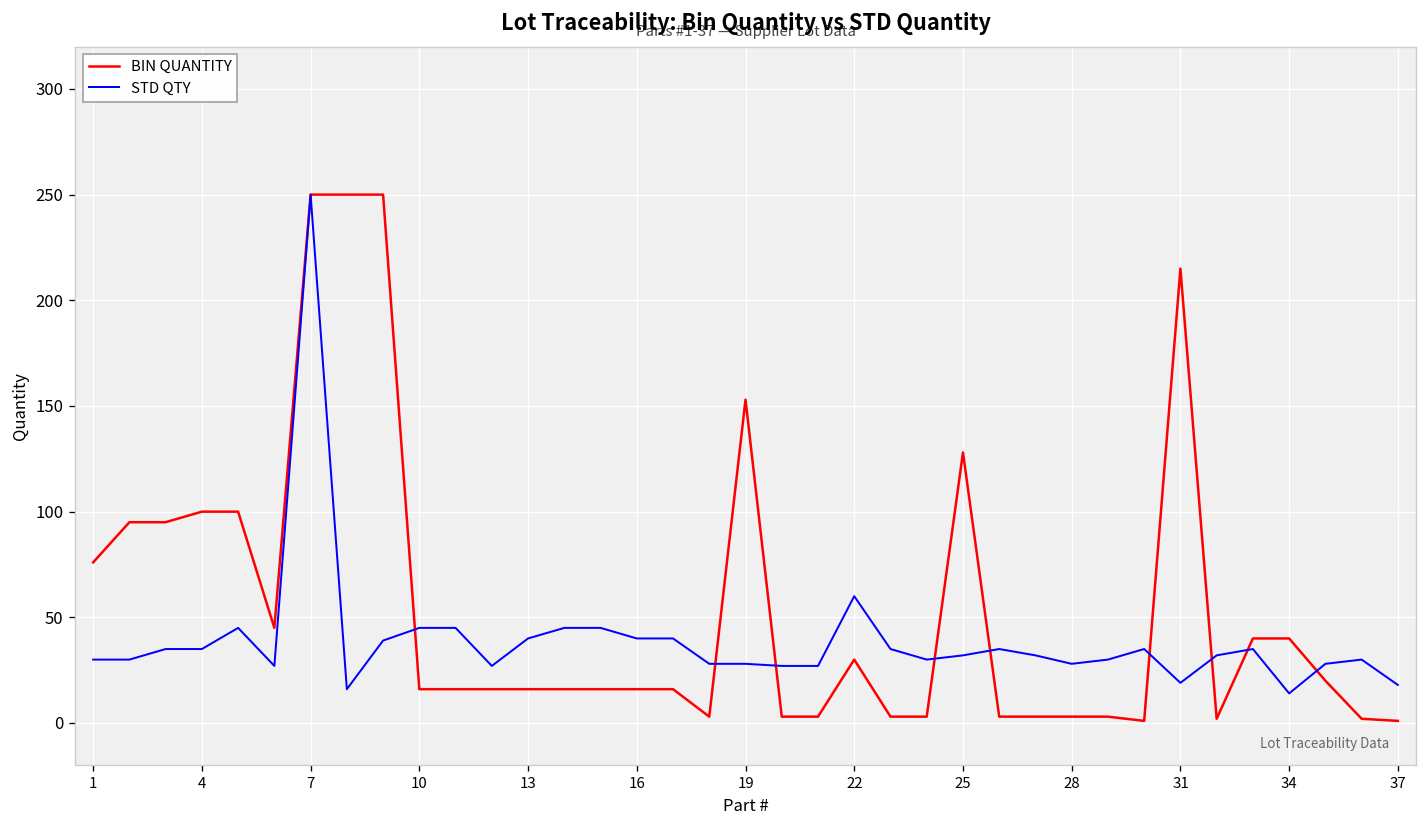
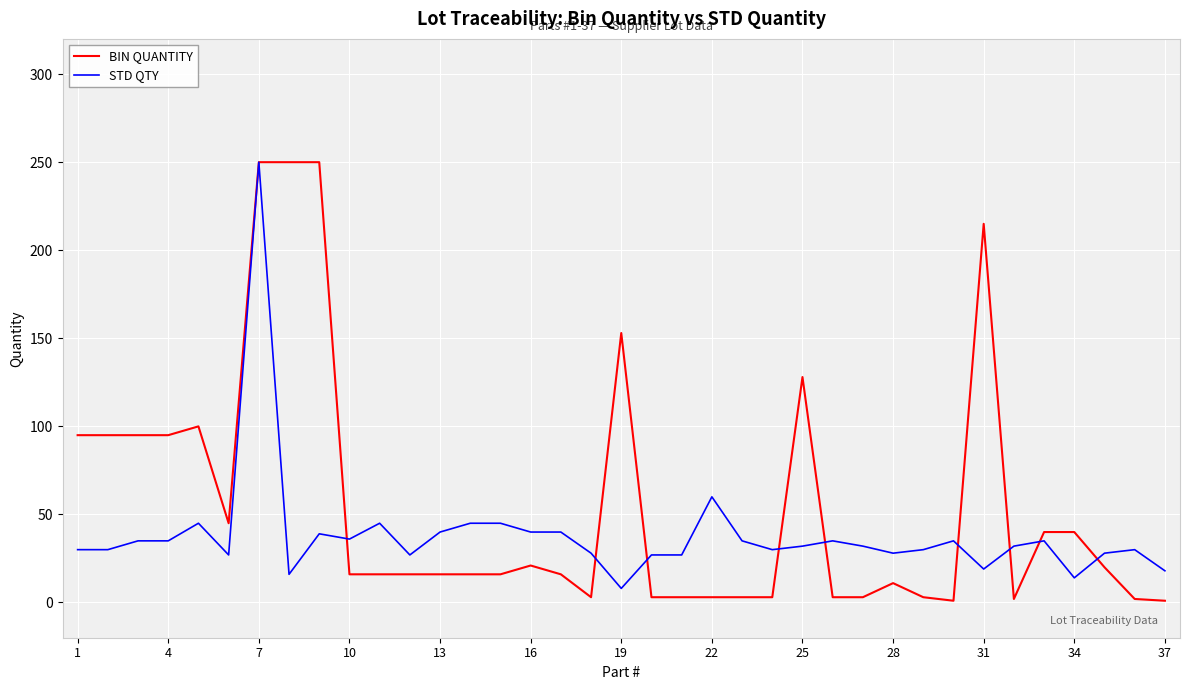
  {
    "BIN QUANTITY": {
-     "1": 76,
-     "4": 100,
+     "1": 95,
+     "4": 95,
      "10": 16,
      "13": 16,
-     "16": 16,
+     "16": 21,
      "19": 153,
-     "22": 30,
+     "22": 3,
      "25": 128,
-     "28": 3,
+     "28": 11,
      "31": 215,
      "34": 40,
      "37": 1
    },
    "STD QTY": {
      "1": 30,
      "4": 35,
-     "10": 45,
+     "10": 36,
      "13": 40,
      "16": 40,
-     "19": 28,
+     "19": 8,
      "22": 60,
      "25": 32,
      "28": 28,
      "31": 19,
      "34": 14,
      "37": 18
    }
  }
